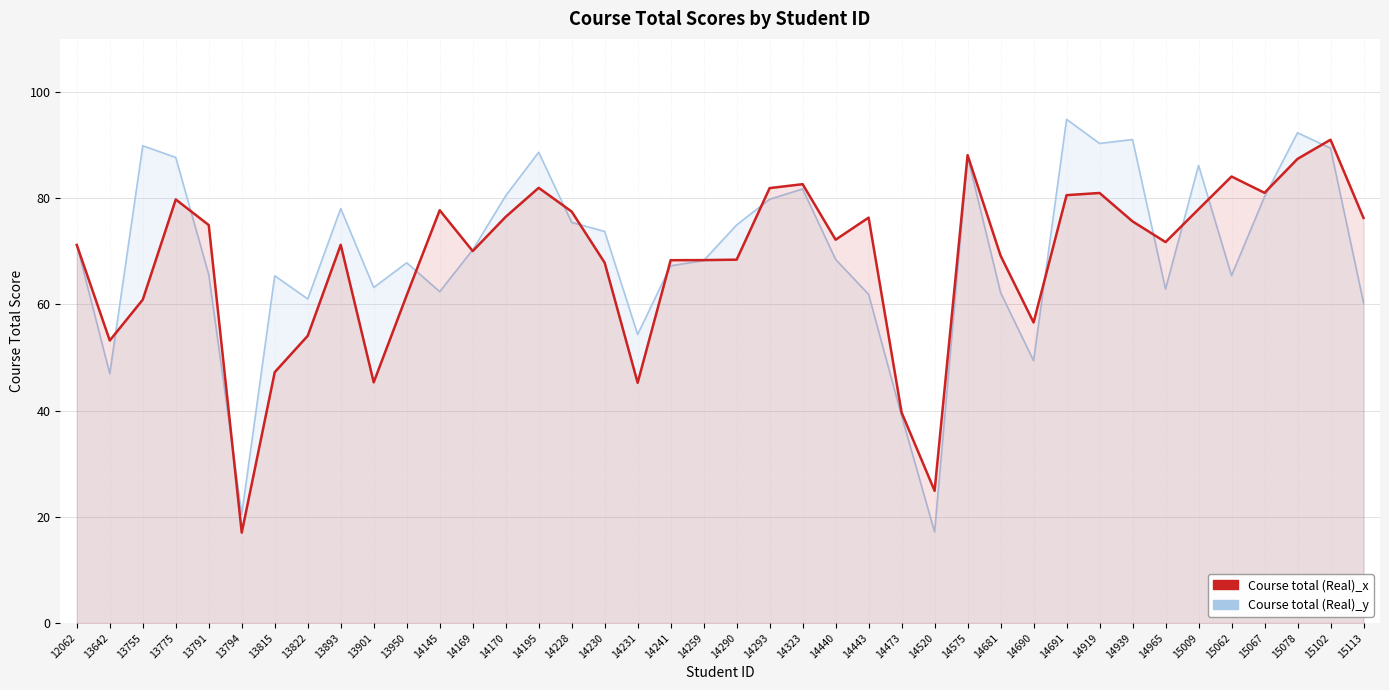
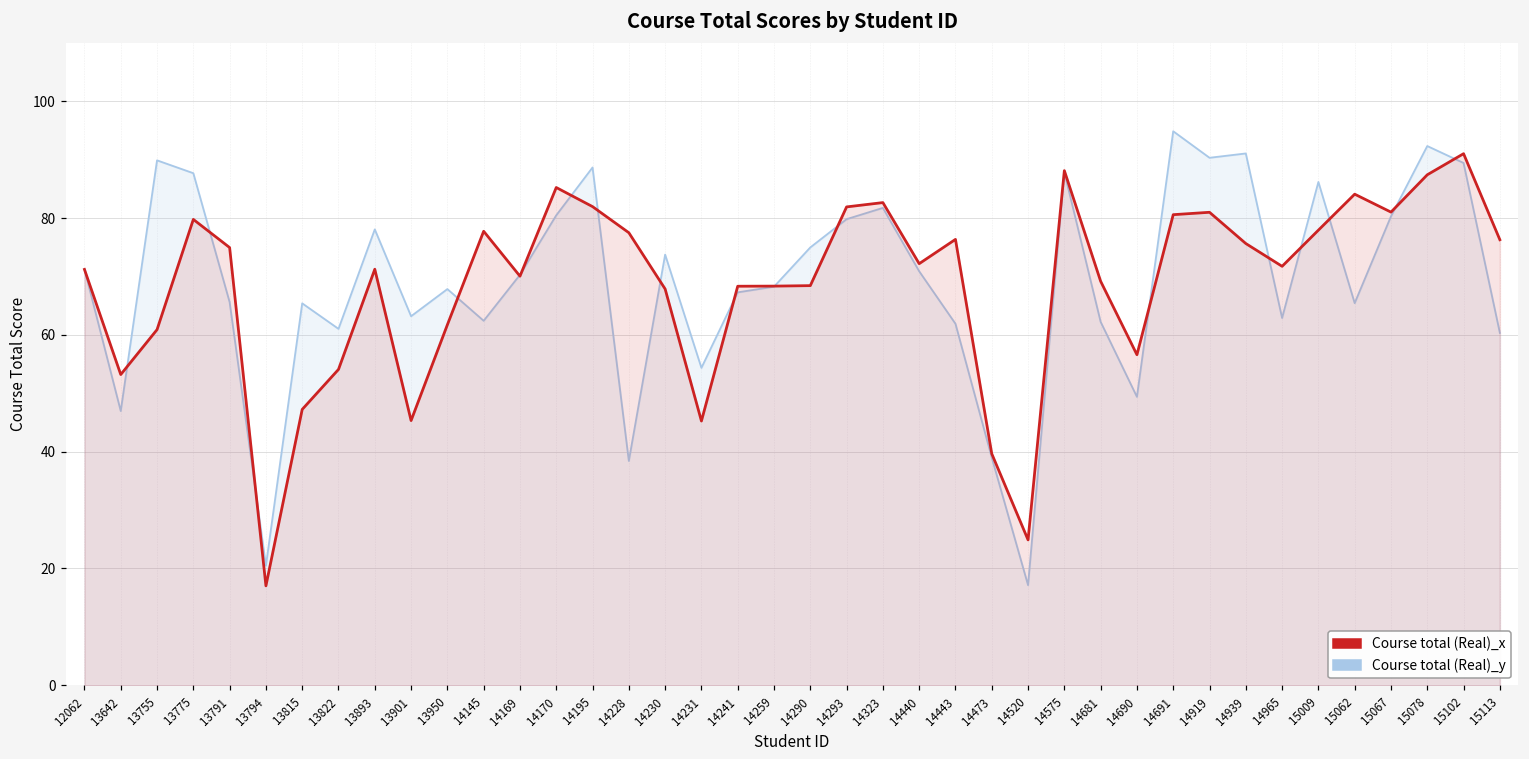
  {
    "Course total (Real)_y": {
      "13642": 47,
      "13755": 90,
      "13775": 88,
      "13791": 66,
      "13794": 20,
      "13815": 65,
      "13822": 61,
      "13893": 78,
      "13901": 63,
      "13950": 68,
      "14145": 62,
      "14170": 80,
      "14195": 89,
-     "14228": 75,
+     "14228": 38,
      "14230": 74,
      "14231": 54,
      "14241": 67,
      "14290": 75,
      "14293": 80,
      "14323": 82,
-     "14440": 68,
+     "14440": 71,
      "14443": 62,
      "14473": 39,
      "14520": 17,
      "14681": 62,
      "14690": 49,
      "14691": 95,
      "14919": 90,
      "14939": 91,
      "14965": 63,
      "15009": 86,
      "15062": 65,
      "15067": 80,
      "15078": 92,
      "15102": 89,
      "15113": 60
    },
    "Course total (Real)_x": {
      "13642": 53,
      "13755": 61,
      "13775": 80,
      "13791": 75,
      "13794": 17,
      "13815": 47,
      "13822": 54,
      "13893": 71,
      "13901": 45,
      "13950": 62,
      "14145": 78,
-     "14170": 76,
+     "14170": 85,
      "14195": 82,
      "14228": 77,
      "14230": 68,
      "14231": 45,
      "14241": 68,
      "14290": 68,
      "14293": 82,
      "14323": 83,
      "14440": 72,
      "14443": 76,
      "14473": 40,
      "14520": 25,
      "14681": 69,
      "14690": 57,
      "14691": 81,
      "14919": 81,
      "14939": 76,
      "14965": 72,
      "15009": 78,
      "15062": 84,
      "15067": 81,
      "15078": 87,
      "15102": 91,
      "15113": 76
    }
  }
